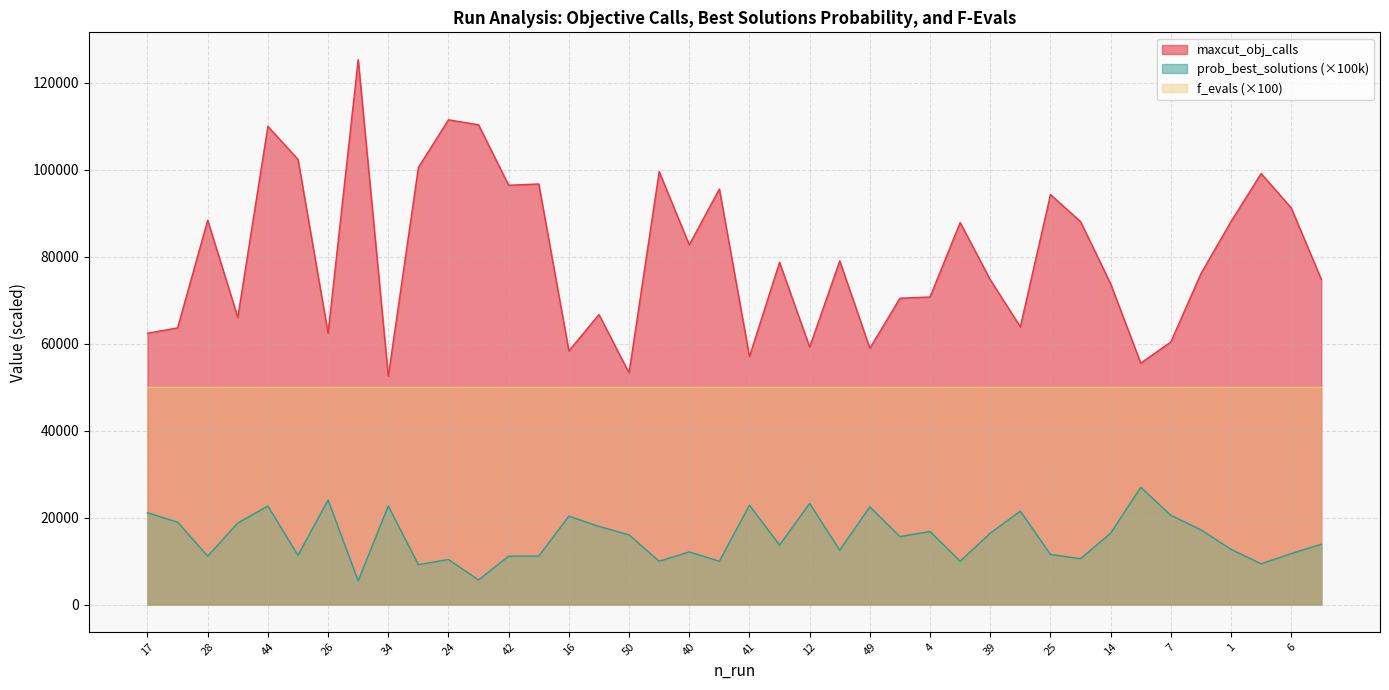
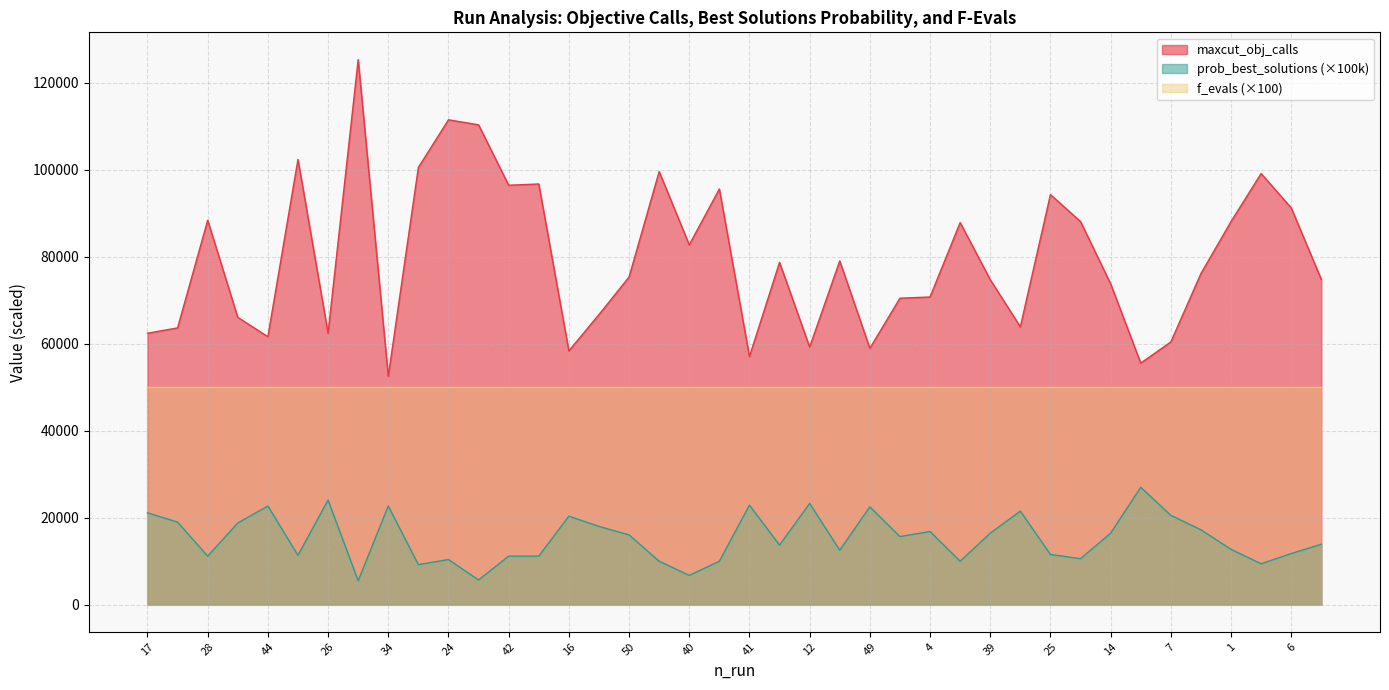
  {
    "maxcut_obj_calls": {
      "28": 88000,
-     "44": 110000,
+     "44": 62000,
      "26": 62000,
      "34": 52000,
      "24": 111000,
      "42": 96000,
      "16": 58000,
-     "50": 53000,
+     "50": 75000,
      "40": 83000,
      "41": 57000,
      "12": 59000,
      "49": 59000,
      "4": 71000,
      "14": 74000,
      "6": 91000
    },
    "prob_best_solutions (×100k)": {
      "28": 11000,
      "44": 23000,
      "26": 24000,
      "34": 23000,
      "24": 10000,
      "42": 11000,
      "16": 20000,
      "50": 16000,
-     "40": 12000,
+     "40": 7000,
      "41": 23000,
      "12": 23000,
      "49": 22000,
      "4": 17000,
      "14": 16000,
      "6": 12000
    },
    "f_evals (×100)": {
      "28": 50000,
      "44": 50000,
      "26": 50000,
      "34": 50000,
      "24": 50000,
      "42": 50000,
      "16": 50000,
      "50": 50000,
      "40": 50000,
      "41": 50000,
      "12": 50000,
      "49": 50000,
      "4": 50000,
      "14": 50000,
      "6": 50000
    }
  }
